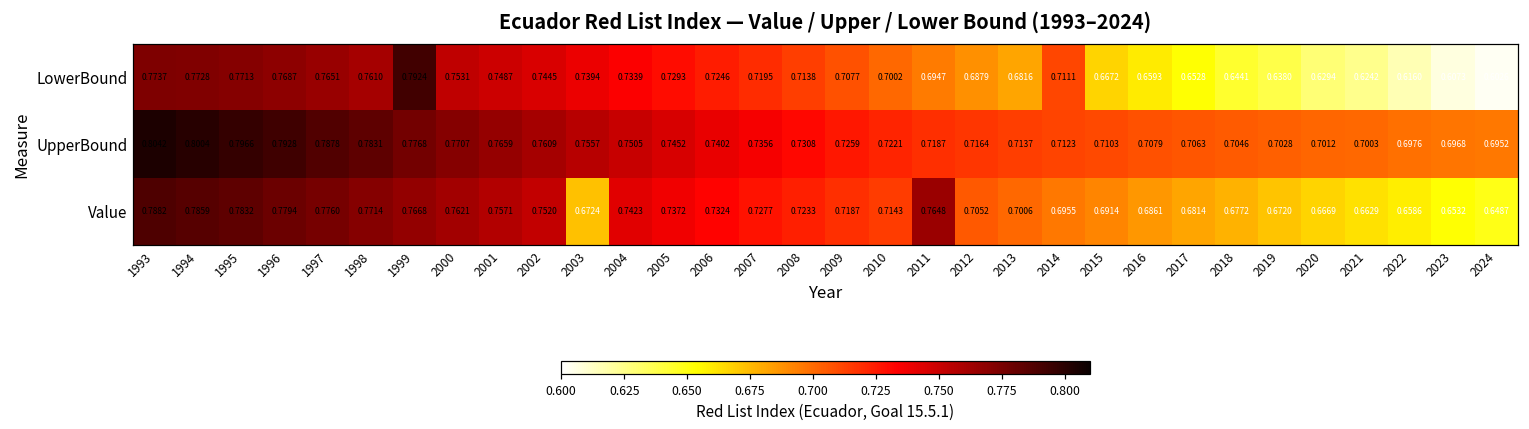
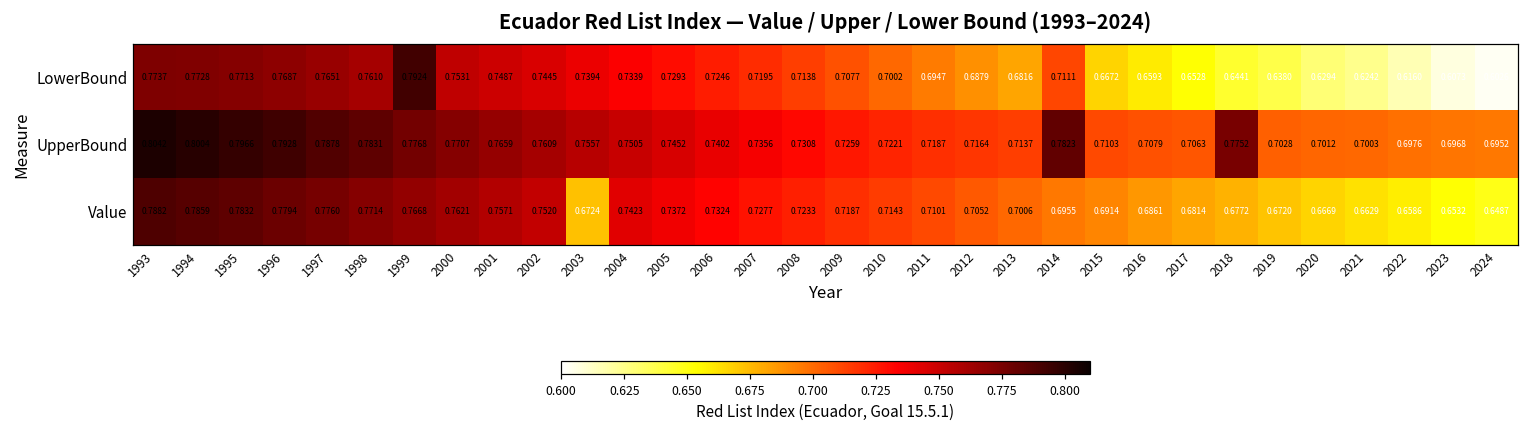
  {
    "LowerBound": {
      "1993": 0.7737,
      "1994": 0.7728,
      "1995": 0.7713,
      "1996": 0.7687,
      "1997": 0.7651,
      "1998": 0.7610,
      "1999": 0.7924,
      "2000": 0.7531,
      "2001": 0.7487,
      "2002": 0.7445,
      "2003": 0.7394,
      "2004": 0.7339,
      "2005": 0.7293,
      "2006": 0.7246,
      "2007": 0.7195,
      "2008": 0.7138,
      "2009": 0.7077,
      "2010": 0.7002,
      "2011": 0.6947,
      "2012": 0.6879,
      "2013": 0.6816,
      "2014": 0.7111,
      "2015": 0.6672,
      "2016": 0.6593,
      "2017": 0.6528,
      "2018": 0.6441,
      "2019": 0.6380,
      "2020": 0.6294,
      "2021": 0.6242,
      "2022": 0.6160
    },
    "UpperBound": {
      "1995": 0.7966,
      "1996": 0.7928,
      "1997": 0.7878,
      "1998": 0.7831,
      "1999": 0.7768,
      "2000": 0.7707,
      "2001": 0.7659,
      "2002": 0.7609,
      "2003": 0.7557,
      "2004": 0.7505,
      "2005": 0.7452,
      "2006": 0.7402,
      "2007": 0.7356,
      "2008": 0.7308,
      "2009": 0.7259,
      "2010": 0.7221,
      "2011": 0.7187,
      "2012": 0.7164,
      "2013": 0.7137,
-     "2014": 0.7123,
+     "2014": 0.7823,
      "2015": 0.7103,
      "2016": 0.7079,
      "2017": 0.7063,
-     "2018": 0.7046,
+     "2018": 0.7752,
      "2019": 0.7028,
      "2020": 0.7012,
      "2021": 0.7003,
      "2022": 0.6976,
      "2023": 0.6968,
      "2024": 0.6952
    },
    "Value": {
      "1993": 0.7882,
      "1994": 0.7859,
      "1995": 0.7832,
      "1996": 0.7794,
      "1997": 0.7760,
      "1998": 0.7714,
      "1999": 0.7668,
      "2000": 0.7621,
      "2001": 0.7571,
      "2002": 0.7520,
      "2003": 0.6724,
      "2004": 0.7423,
      "2005": 0.7372,
      "2006": 0.7324,
      "2007": 0.7277,
      "2008": 0.7233,
      "2009": 0.7187,
      "2010": 0.7143,
-     "2011": 0.7648,
+     "2011": 0.7101,
      "2012": 0.7052,
      "2013": 0.7006,
      "2014": 0.6955,
      "2015": 0.6914,
      "2016": 0.6861,
      "2017": 0.6814,
      "2018": 0.6772,
      "2019": 0.6720,
      "2020": 0.6669,
      "2021": 0.6629,
      "2022": 0.6586,
      "2023": 0.6532,
      "2024": 0.6487
    }
  }
